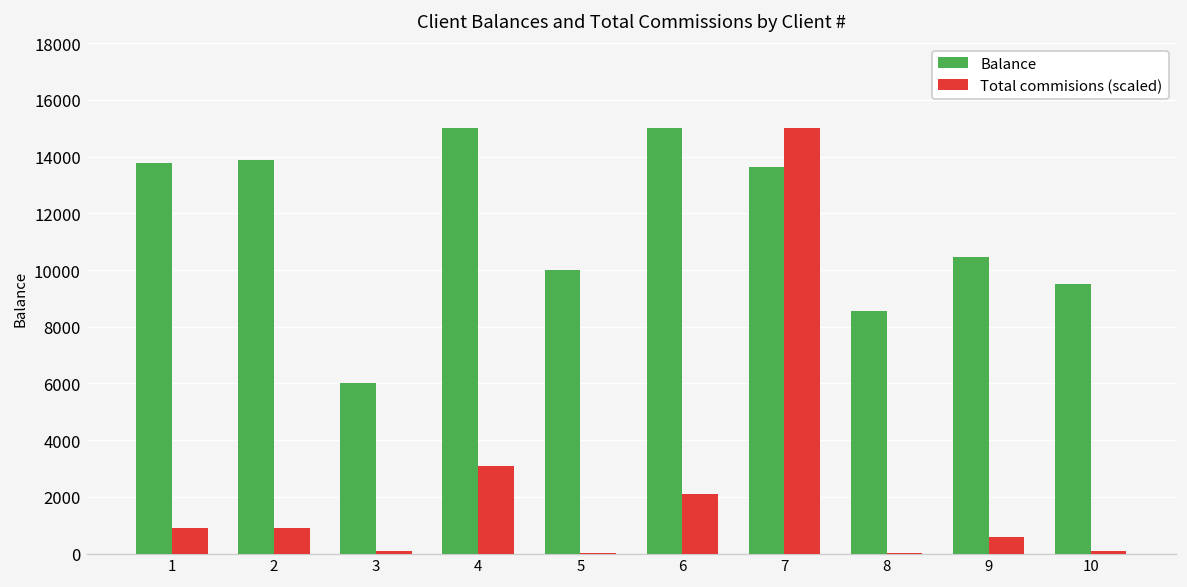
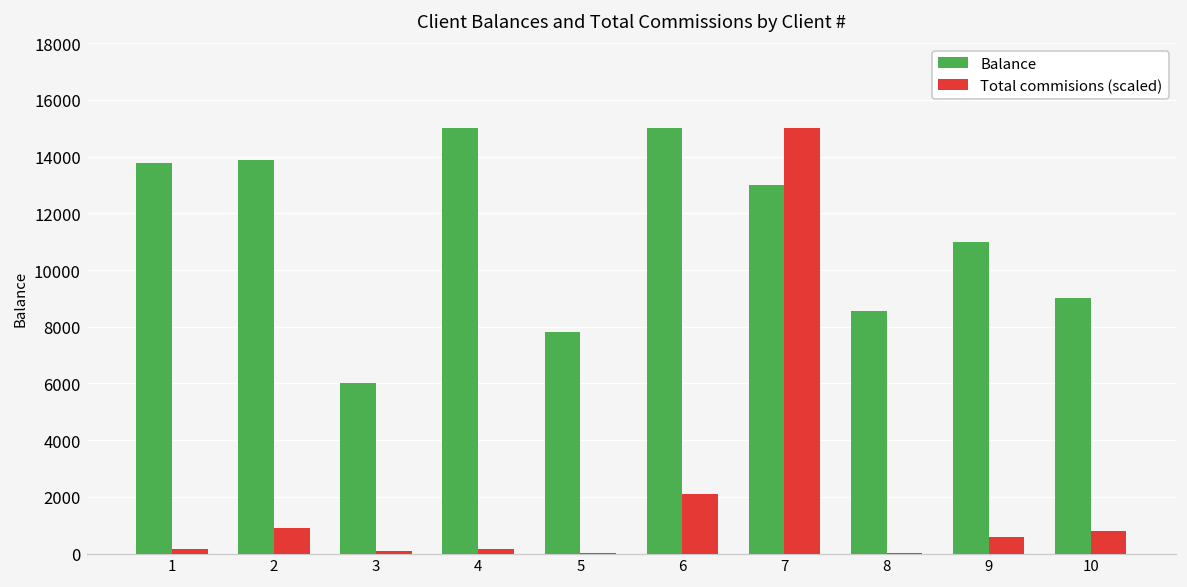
  {
    "Balance": {
      "1": 13800,
      "2": 13900,
      "3": 6000,
      "4": 15000,
-     "5": 10000,
+     "5": 7800,
      "6": 15000,
-     "7": 13600,
+     "7": 13000,
      "8": 8600,
-     "9": 10500,
-     "10": 9500
+     "9": 11000,
+     "10": 9000
    },
    "Total commisions (scaled)": {
-     "1": 900,
+     "1": 200,
      "2": 900,
-     "4": 3100,
+     "4": 200,
      "6": 2100,
      "7": 15000,
      "9": 600,
-     "10": 100
+     "10": 800
    }
  }
